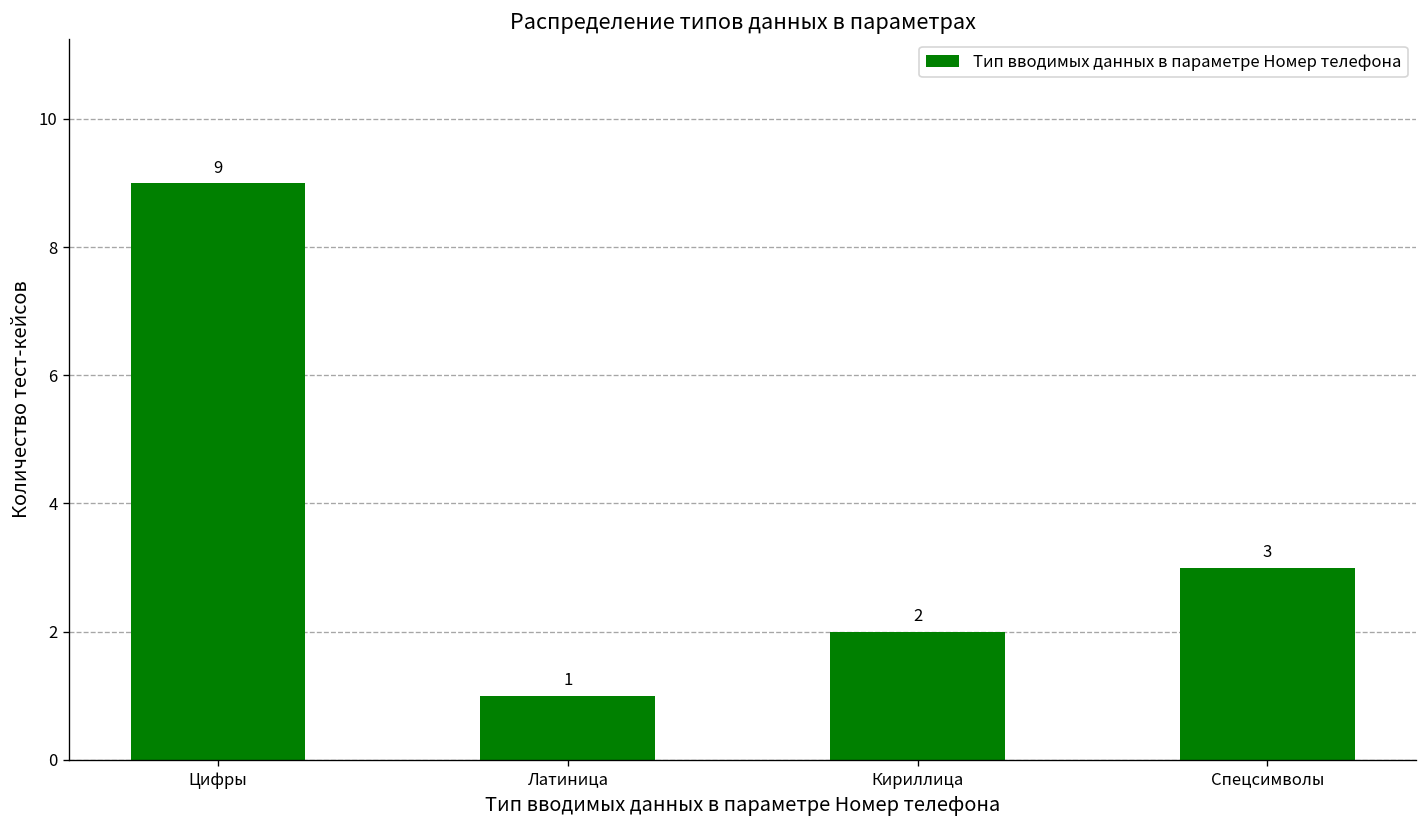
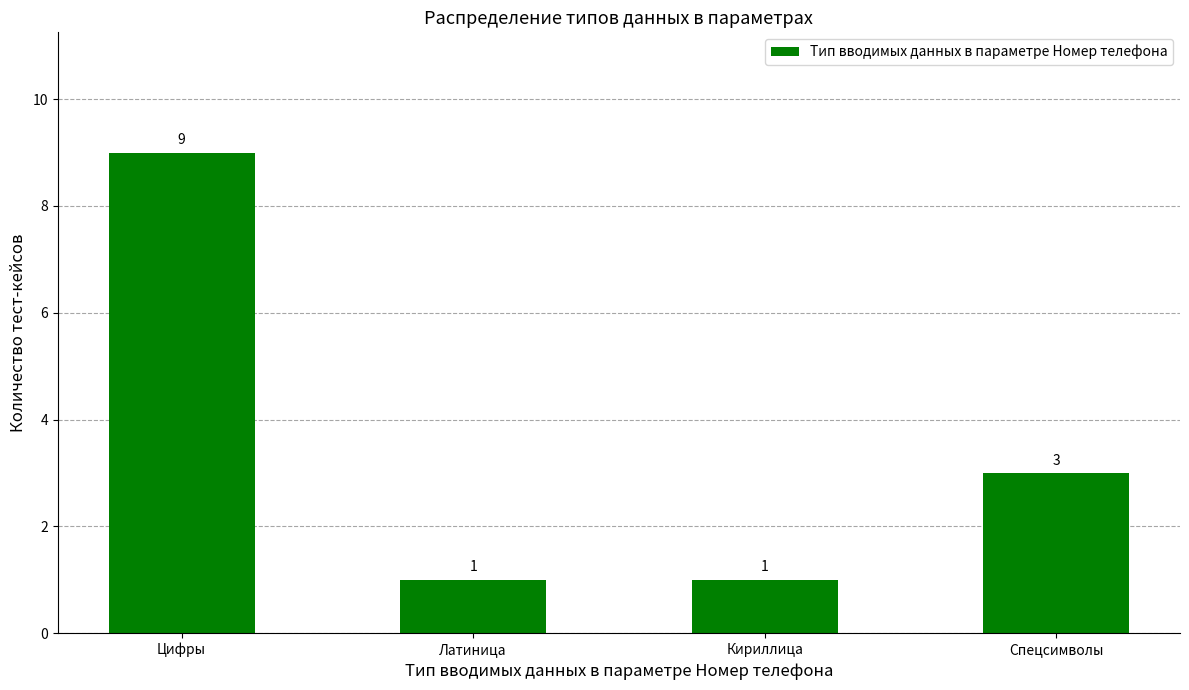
  {
    "Цифры": 9,
    "Латиница": 1,
-   "Кириллица": 2,
+   "Кириллица": 1,
    "Спецсимволы": 3
  }
